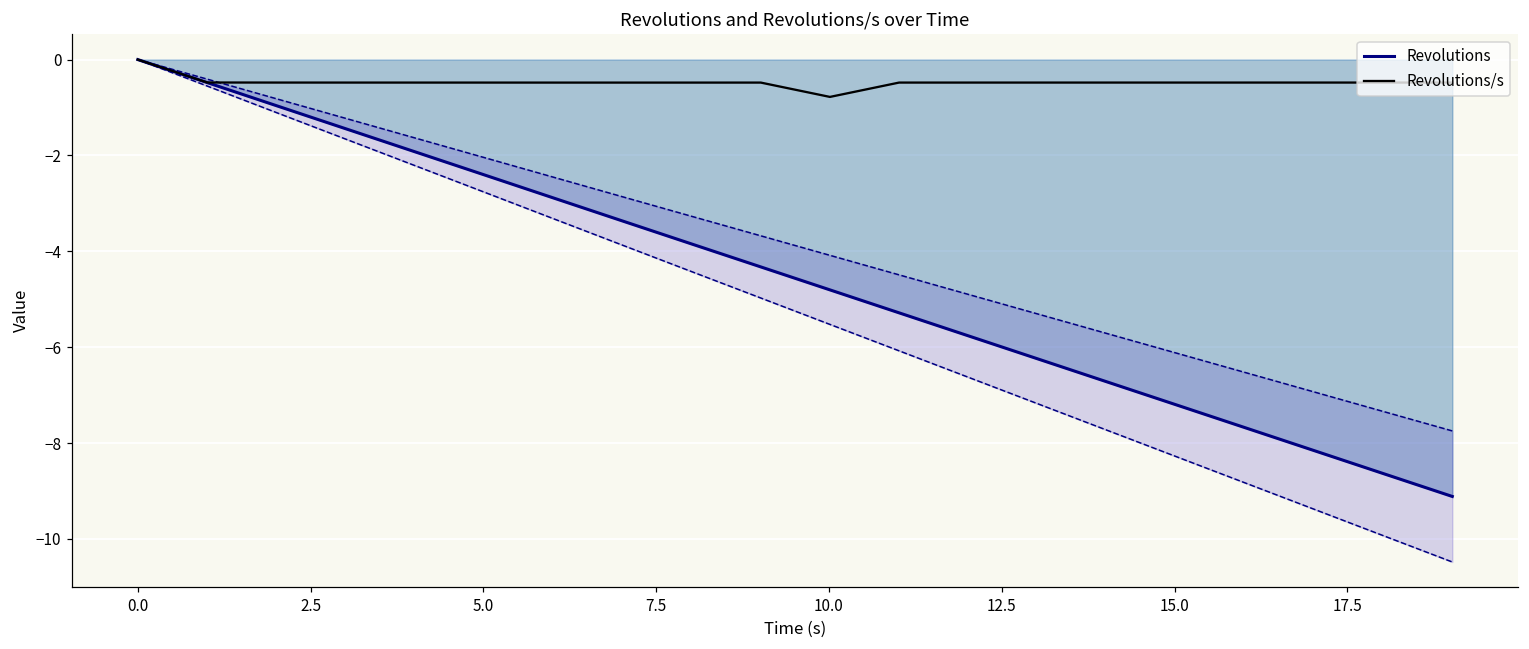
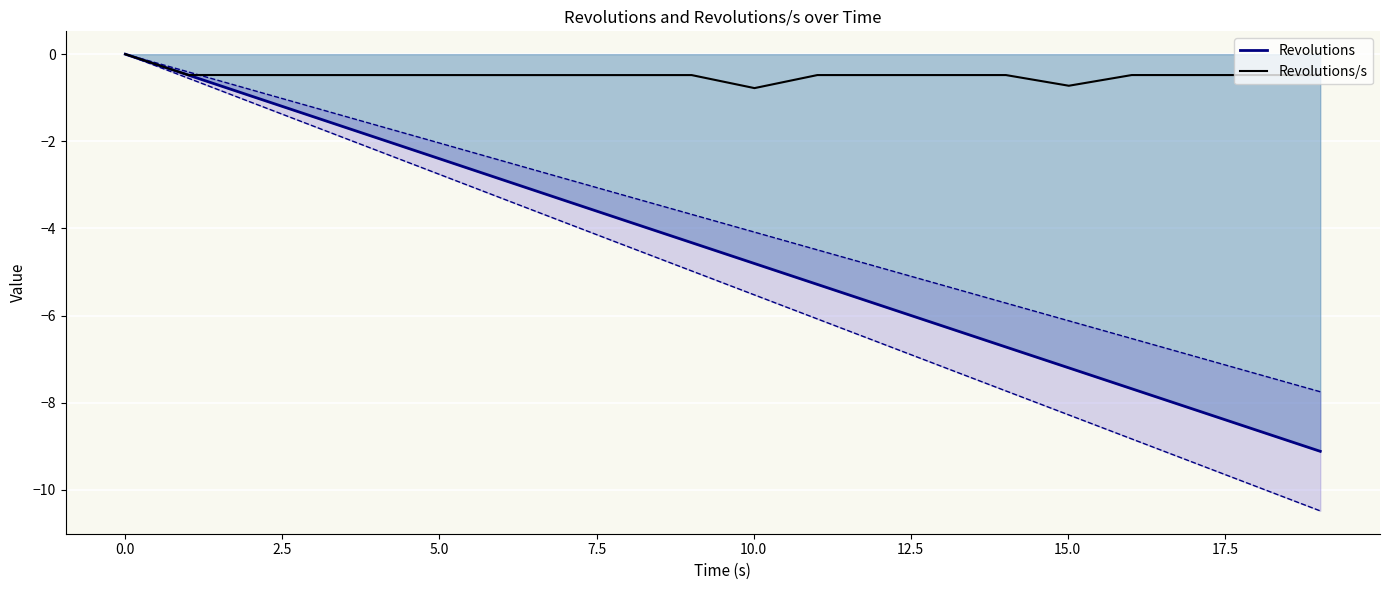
  {
    "Revolutions/s": {
      "5.0": -0.5,
      "10.0": -0.8,
-     "15.0": -0.5
+     "15.0": -0.7
    }
  }
